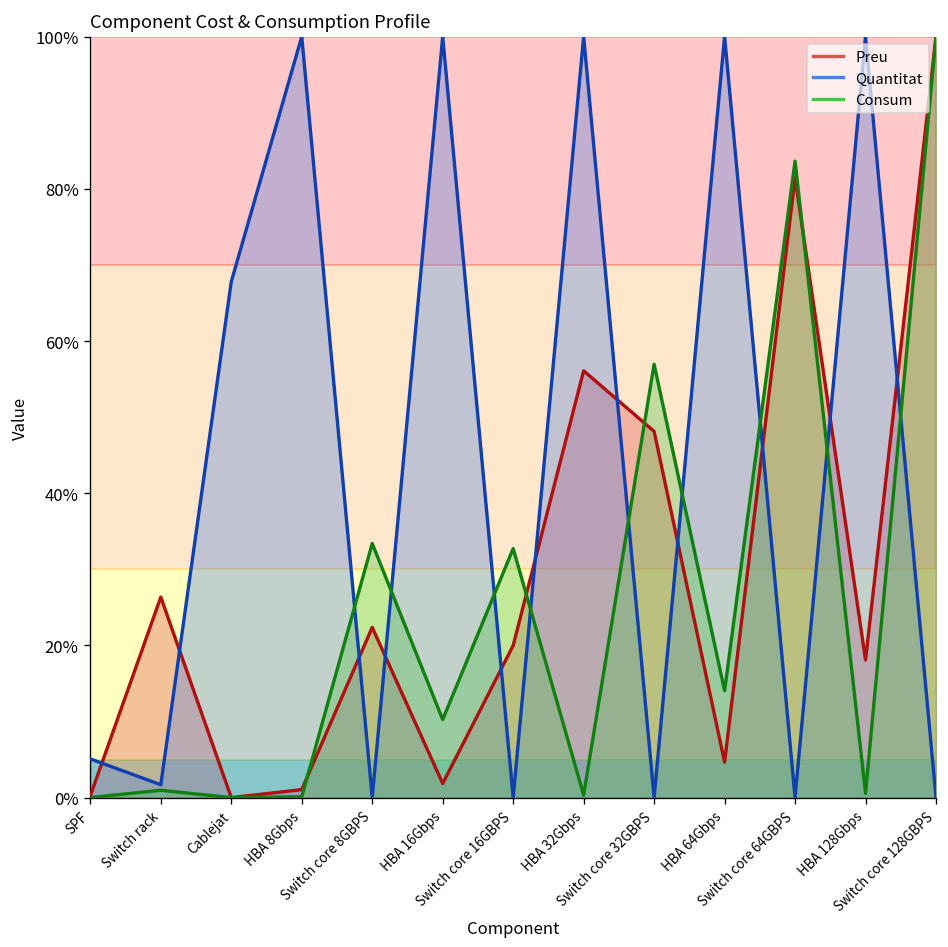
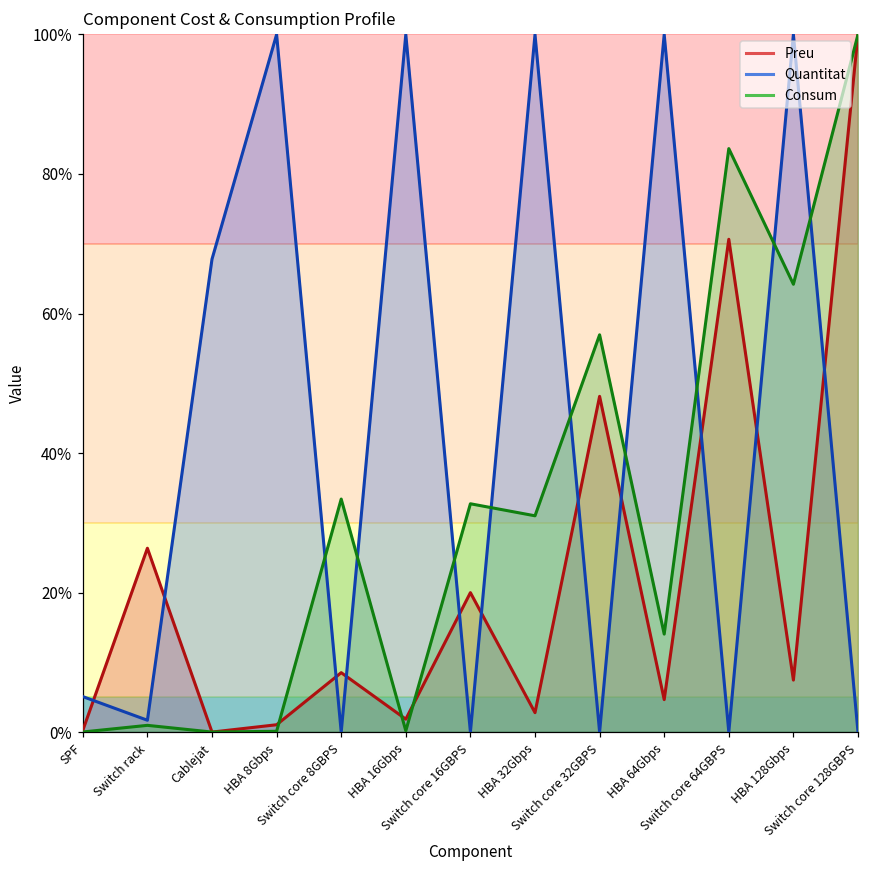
  {
    "Preu": {
      "Switch rack": "26%",
      "HBA 8Gbps": "1%",
-     "Switch core 8GBPS": "22%",
+     "Switch core 8GBPS": "9%",
      "HBA 16Gbps": "2%",
      "Switch core 16GBPS": "20%",
-     "HBA 32Gbps": "56%",
+     "HBA 32Gbps": "3%",
      "Switch core 32GBPS": "48%",
      "HBA 64Gbps": "5%",
-     "Switch core 64GBPS": "81%",
-     "HBA 128Gbps": "18%"
+     "Switch core 64GBPS": "71%",
+     "HBA 128Gbps": "7%"
    },
    "Quantitat": {
      "SPF": "5%",
      "Switch rack": "2%",
      "Cablejat": "68%",
      "HBA 8Gbps": "100%",
      "Switch core 8GBPS": "0%",
      "HBA 16Gbps": "100%",
      "Switch core 16GBPS": "0%",
      "HBA 32Gbps": "100%",
      "Switch core 32GBPS": "0%",
      "HBA 64Gbps": "100%",
      "Switch core 64GBPS": "0%",
      "HBA 128Gbps": "100%",
      "Switch core 128GBPS": "0%"
    },
    "Consum": {
      "Switch rack": "1%",
      "HBA 8Gbps": "0%",
      "Switch core 8GBPS": "33%",
-     "HBA 16Gbps": "10%",
+     "HBA 16Gbps": "0%",
      "Switch core 16GBPS": "33%",
-     "HBA 32Gbps": "0%",
+     "HBA 32Gbps": "31%",
      "Switch core 32GBPS": "57%",
      "HBA 64Gbps": "14%",
      "Switch core 64GBPS": "84%",
-     "HBA 128Gbps": "1%"
+     "HBA 128Gbps": "64%"
    }
  }
